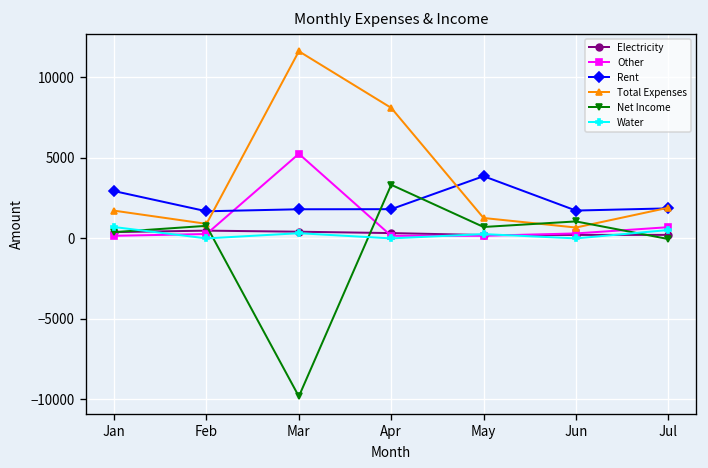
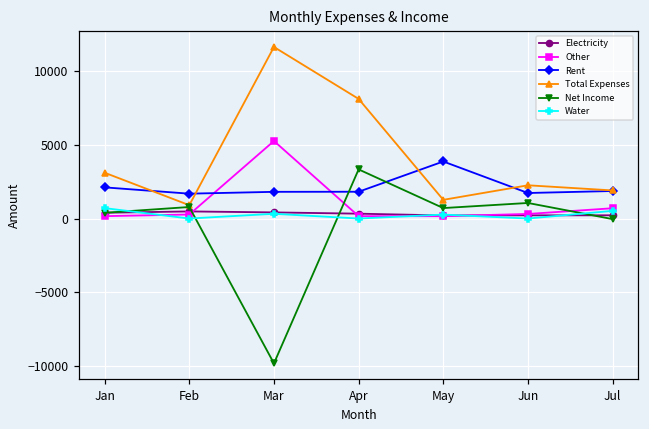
  {
    "Electricity": {
      "Feb": 500,
      "Jul": 200
    },
    "Other": {
      "Jan": 200,
      "Feb": 300,
      "Mar": 5300
    },
    "Rent": {
-     "Jan": 2900,
+     "Jan": 2100,
      "Feb": 1700,
      "Mar": 1800,
      "Apr": 1800,
      "May": 3900,
      "Jun": 1700
    },
    "Total Expenses": {
-     "Jan": 1700,
+     "Jan": 3100,
      "Mar": 11600,
      "Apr": 8100,
      "May": 1300,
-     "Jun": 700
+     "Jun": 2300
    },
    "Net Income": {
      "Mar": -9800,
      "Apr": 3300,
      "May": 700,
      "Jun": 1100,
      "Jul": 0
    },
    "Water": {
      "Jan": 700,
      "Feb": 0,
      "Jun": 0
    }
  }
